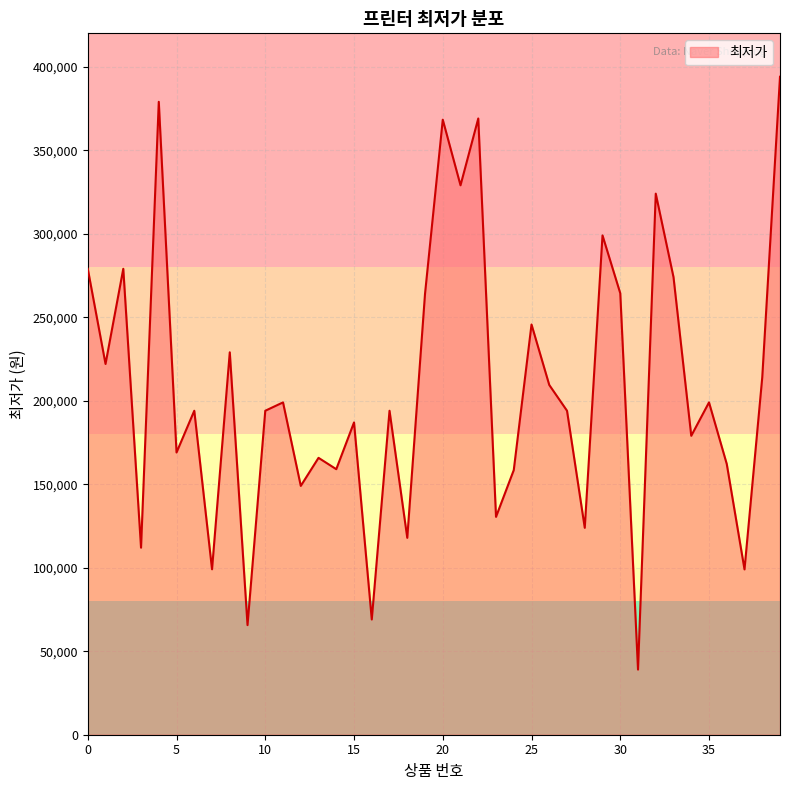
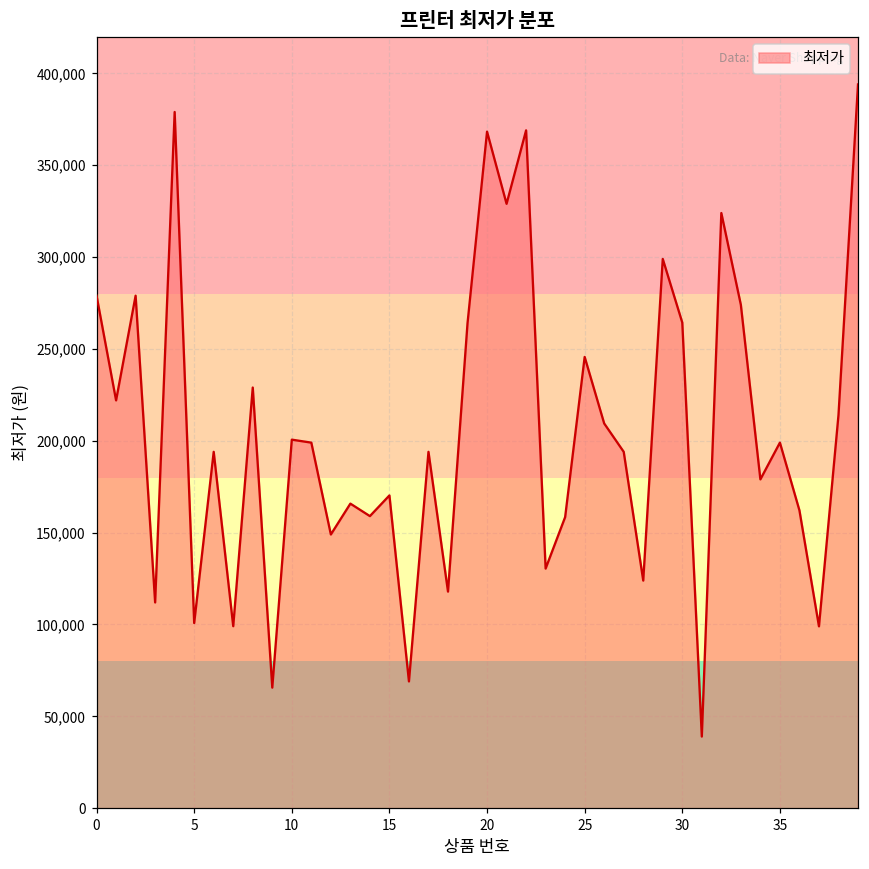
  {
    "0": "279,000",
-   "5": "169,000",
-   "10": "194,000",
-   "15": "187,000",
+   "5": "101,000",
+   "10": "201,000",
+   "15": "170,000",
    "20": "368,000",
    "25": "246,000",
    "30": "264,000",
    "35": "199,000"
  }
